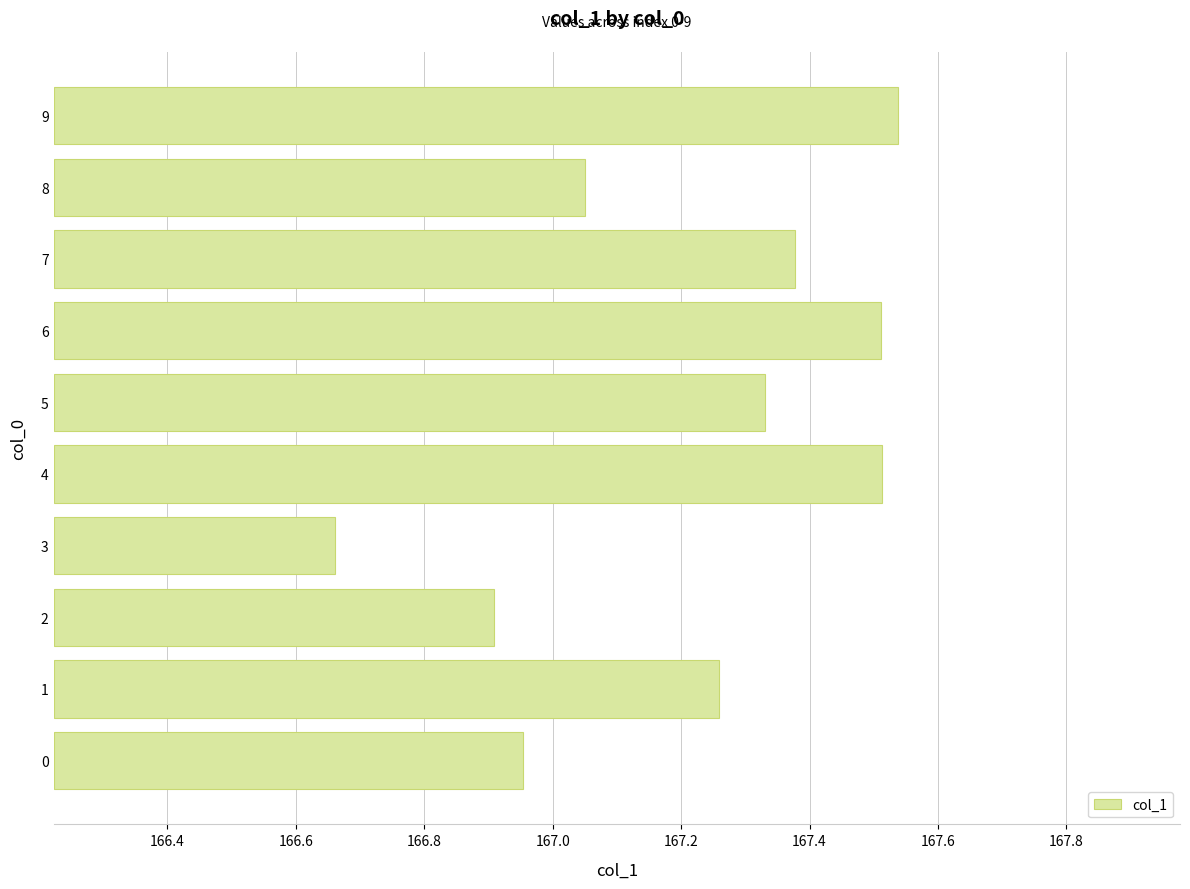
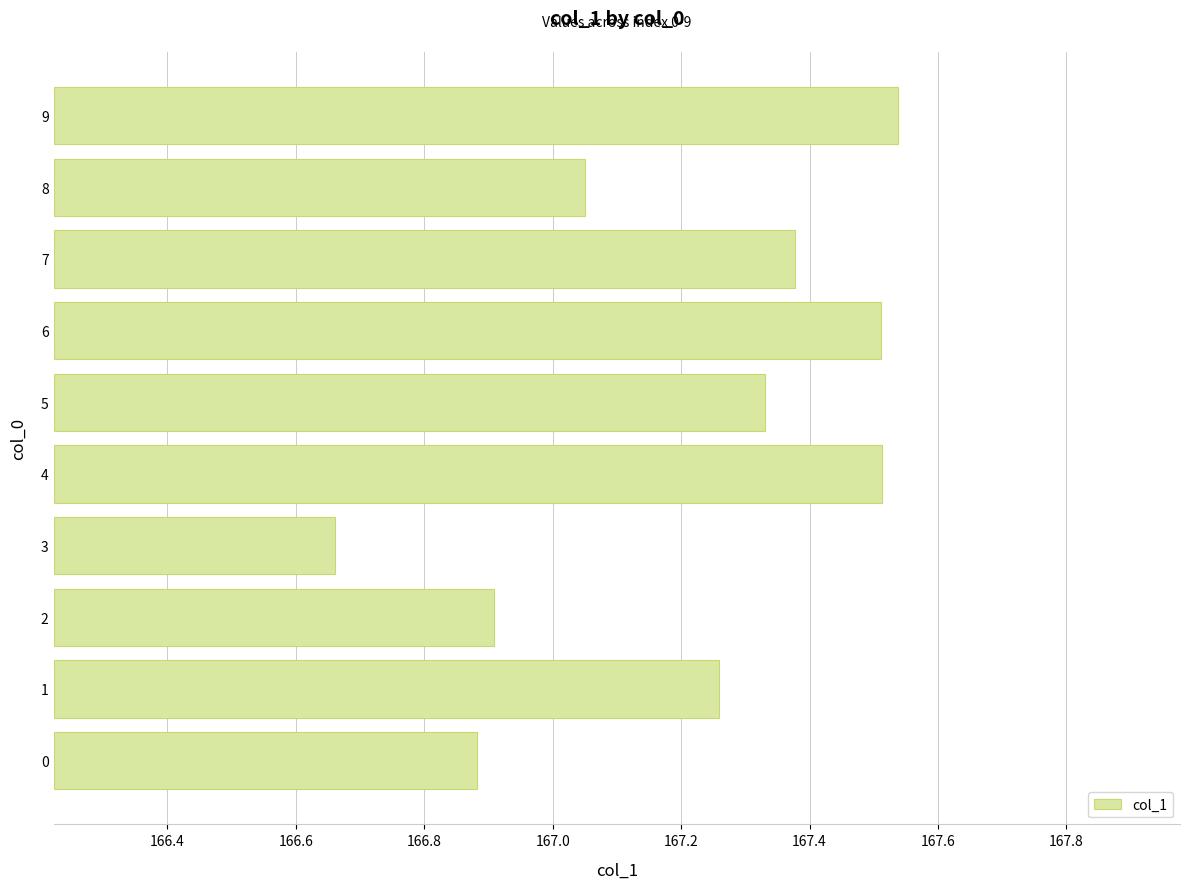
  {
    "9": 167.54,
    "8": 167.05,
    "7": 167.38,
    "6": 167.51,
    "5": 167.33,
    "4": 167.51,
    "3": 166.66,
    "2": 166.91,
    "1": 167.26,
-   "0": 166.95
+   "0": 166.88
  }
